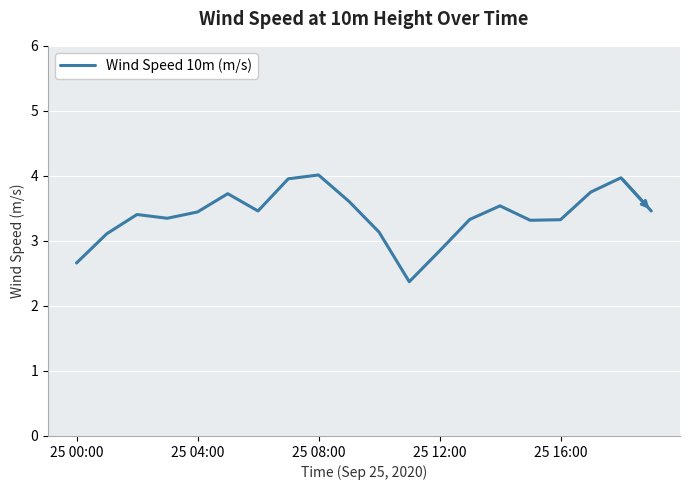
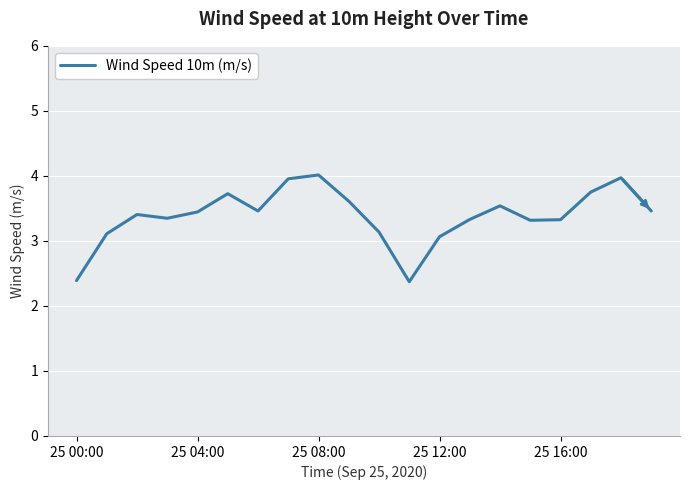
  {
-   "25 00:00": 2.7,
+   "25 00:00": 2.4,
    "25 04:00": 3.4,
    "25 08:00": 4.0,
-   "25 12:00": 2.8,
+   "25 12:00": 3.1,
    "25 16:00": 3.3
  }
